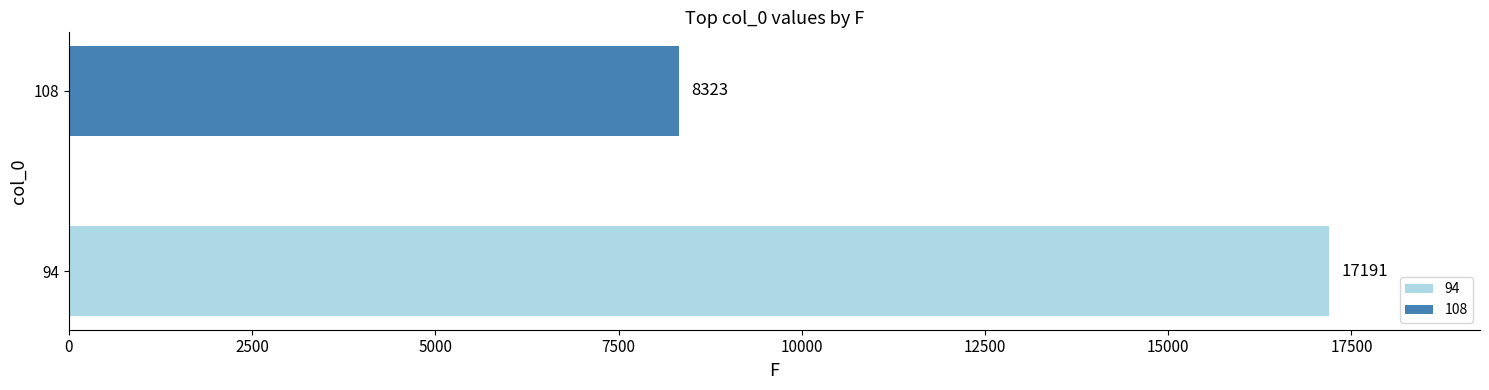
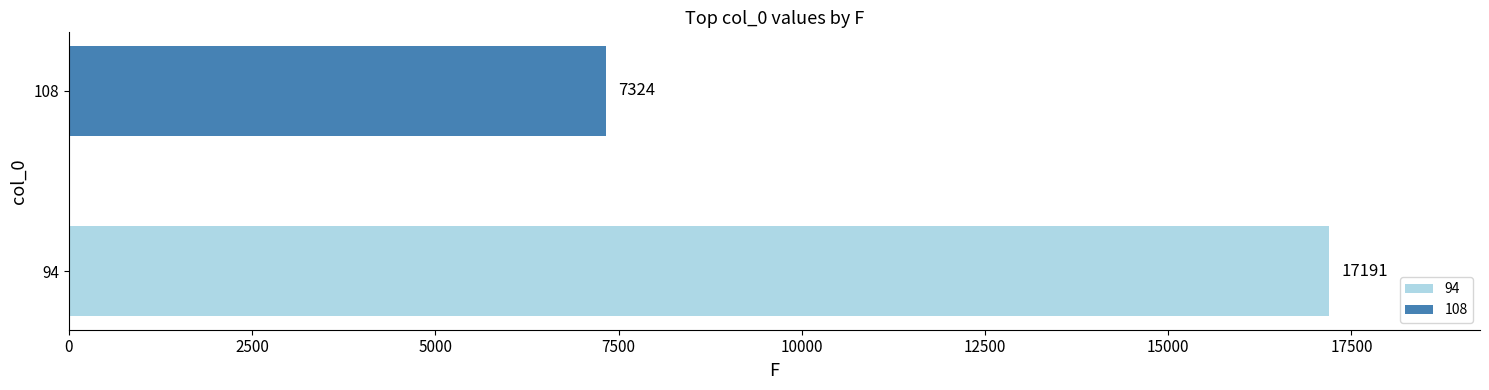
  {
-   "108": 8323,
+   "108": 7324,
    "94": 17191
  }
